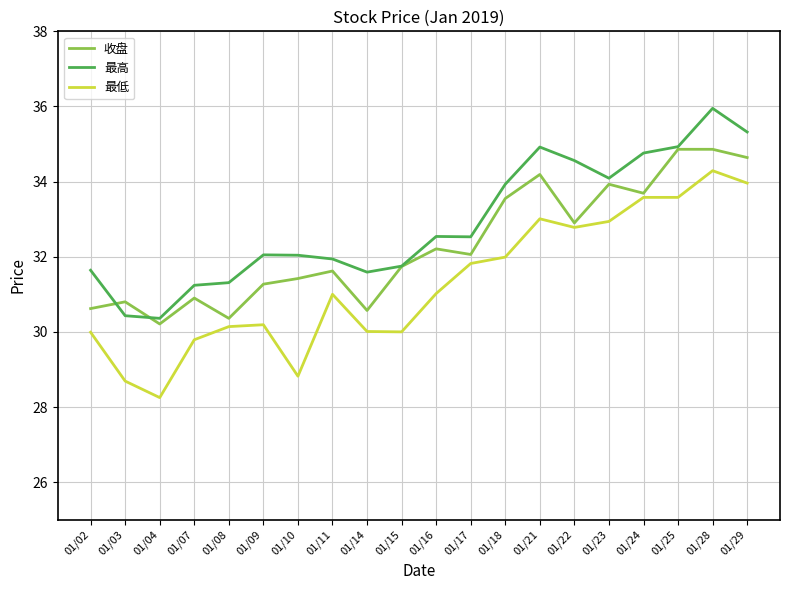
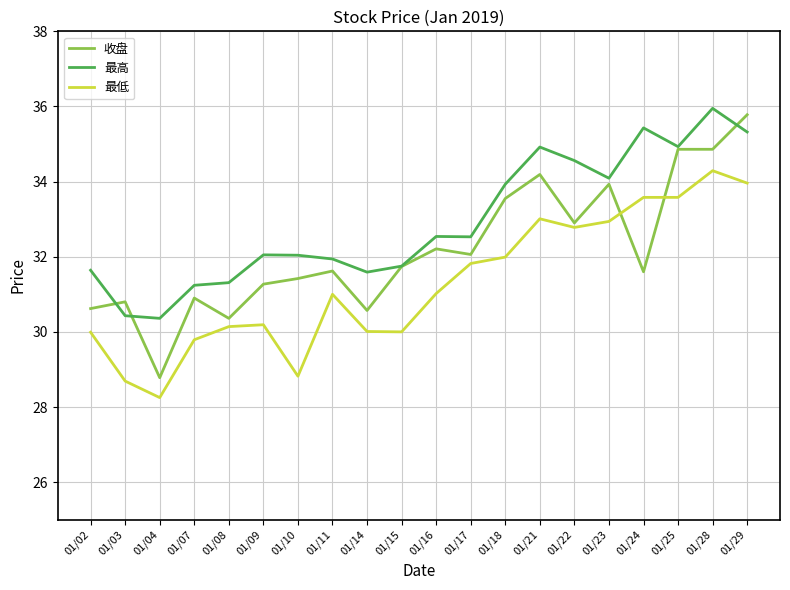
  {
    "收盘": {
      "01/02": 30.6,
      "01/03": 30.8,
-     "01/04": 30.2,
+     "01/04": 28.8,
      "01/07": 30.9,
      "01/08": 30.4,
      "01/09": 31.3,
      "01/10": 31.4,
      "01/11": 31.6,
      "01/14": 30.6,
      "01/16": 32.2,
      "01/17": 32.1,
      "01/18": 33.6,
      "01/21": 34.2,
      "01/22": 32.9,
      "01/23": 33.9,
-     "01/24": 33.7,
+     "01/24": 31.6,
      "01/25": 34.9,
      "01/28": 34.9,
-     "01/29": 34.6
+     "01/29": 35.8
    },
    "最高": {
      "01/02": 31.6,
      "01/03": 30.4,
      "01/04": 30.4,
      "01/07": 31.2,
      "01/08": 31.3,
      "01/09": 32.1,
      "01/10": 32.0,
      "01/11": 31.9,
      "01/14": 31.6,
      "01/16": 32.5,
      "01/17": 32.5,
      "01/18": 33.9,
      "01/21": 34.9,
      "01/22": 34.6,
      "01/23": 34.1,
-     "01/24": 34.8,
+     "01/24": 35.4,
      "01/25": 34.9,
      "01/28": 36.0,
      "01/29": 35.3
    },
    "最低": {
      "01/02": 30.0,
      "01/03": 28.7,
      "01/04": 28.3,
      "01/07": 29.8,
      "01/08": 30.1,
      "01/09": 30.2,
      "01/10": 28.8,
      "01/11": 31.0,
      "01/14": 30.0,
      "01/15": 30.0,
      "01/16": 31.0,
      "01/17": 31.8,
      "01/18": 32.0,
      "01/21": 33.0,
      "01/22": 32.8,
      "01/23": 32.9,
      "01/24": 33.6,
      "01/25": 33.6,
      "01/28": 34.3,
      "01/29": 34.0
    }
  }
